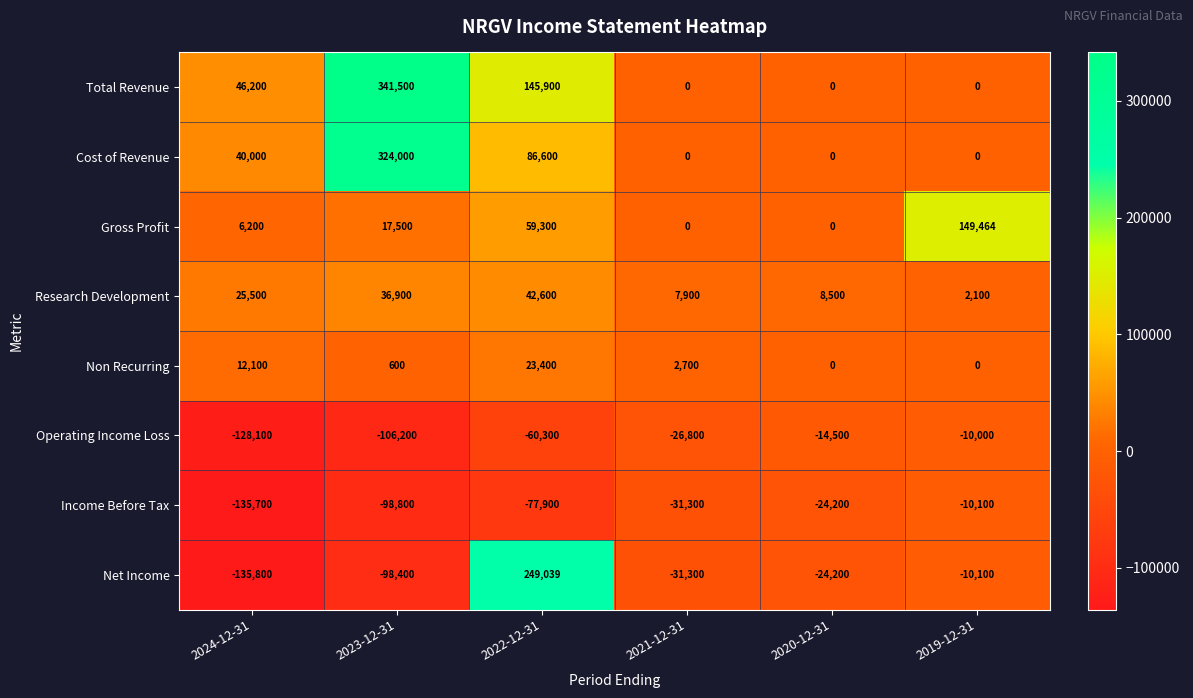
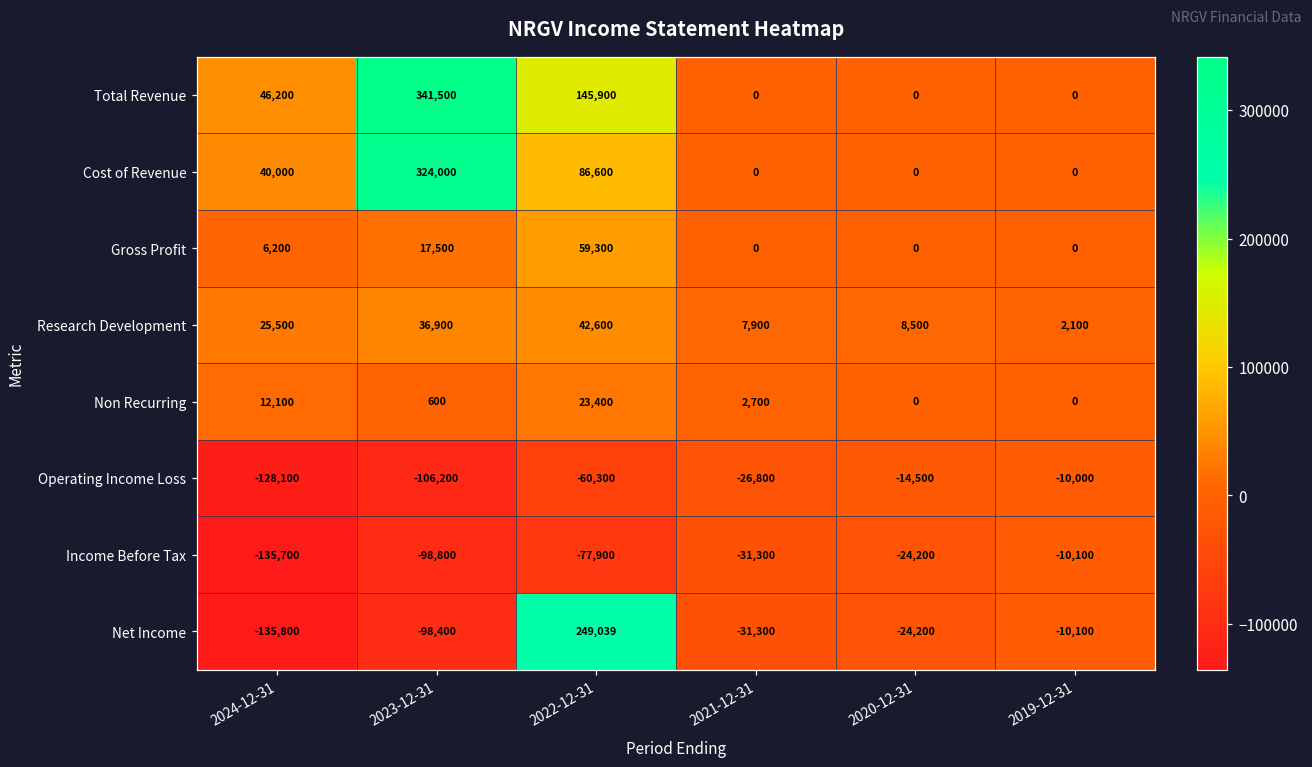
  {
    "Total Revenue": {
      "2024-12-31": "46,200",
      "2023-12-31": "341,500",
      "2022-12-31": "145,900",
      "2021-12-31": "0",
      "2020-12-31": "0",
      "2019-12-31": "0"
    },
    "Cost of Revenue": {
      "2024-12-31": "40,000",
      "2023-12-31": "324,000",
      "2022-12-31": "86,600",
      "2021-12-31": "0",
      "2020-12-31": "0",
      "2019-12-31": "0"
    },
    "Gross Profit": {
      "2024-12-31": "6,200",
      "2023-12-31": "17,500",
      "2022-12-31": "59,300",
      "2021-12-31": "0",
      "2020-12-31": "0",
-     "2019-12-31": "149,464"
+     "2019-12-31": "0"
    },
    "Research Development": {
      "2024-12-31": "25,500",
      "2023-12-31": "36,900",
      "2022-12-31": "42,600",
      "2021-12-31": "7,900",
      "2020-12-31": "8,500",
      "2019-12-31": "2,100"
    },
    "Non Recurring": {
      "2024-12-31": "12,100",
      "2023-12-31": "600",
      "2022-12-31": "23,400",
      "2021-12-31": "2,700",
      "2020-12-31": "0",
      "2019-12-31": "0"
    },
    "Operating Income Loss": {
      "2024-12-31": "-128,100",
      "2023-12-31": "-106,200",
      "2022-12-31": "-60,300",
      "2021-12-31": "-26,800",
      "2020-12-31": "-14,500",
      "2019-12-31": "-10,000"
    },
    "Income Before Tax": {
      "2024-12-31": "-135,700",
      "2023-12-31": "-98,800",
      "2022-12-31": "-77,900",
      "2021-12-31": "-31,300",
      "2020-12-31": "-24,200",
      "2019-12-31": "-10,100"
    },
    "Net Income": {
      "2024-12-31": "-135,800",
      "2023-12-31": "-98,400",
      "2022-12-31": "249,039",
      "2021-12-31": "-31,300",
      "2020-12-31": "-24,200",
      "2019-12-31": "-10,100"
    }
  }
